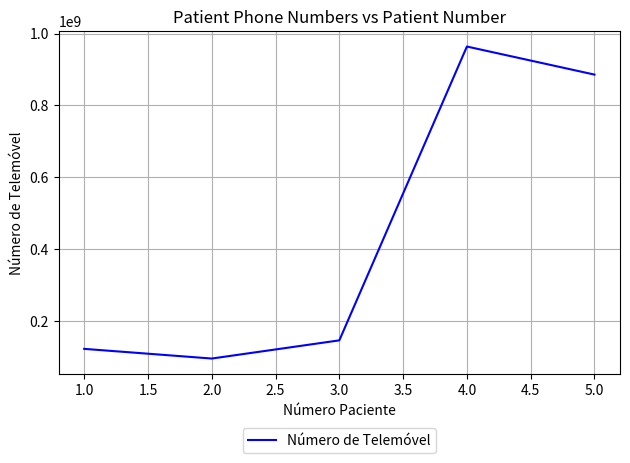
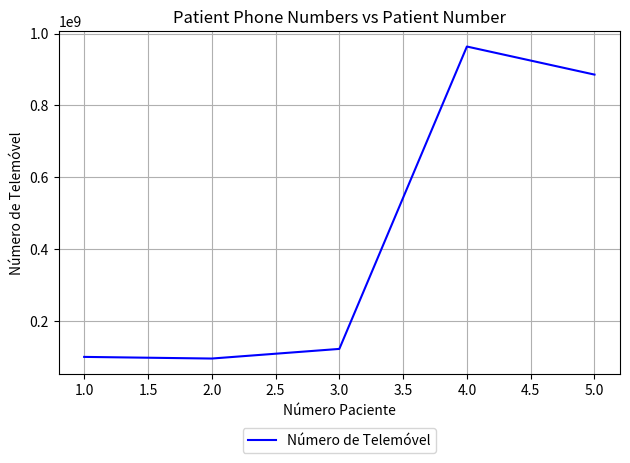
  {
-   "1.0": 120000000,
+   "1.0": 100000000,
    "2.0": 100000000,
-   "3.0": 150000000,
+   "3.0": 120000000,
    "4.0": 960000000,
    "5.0": 890000000
  }
